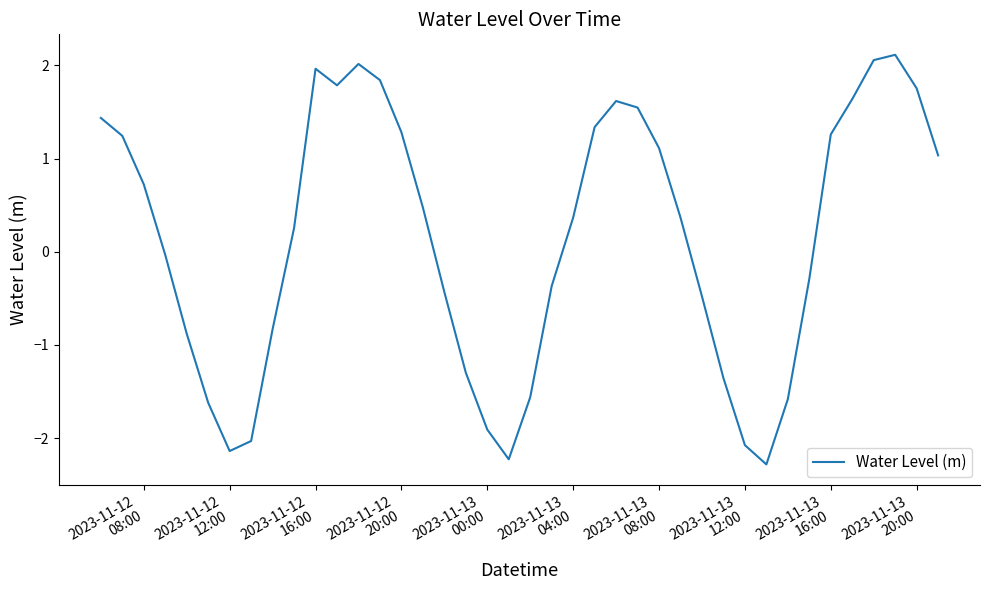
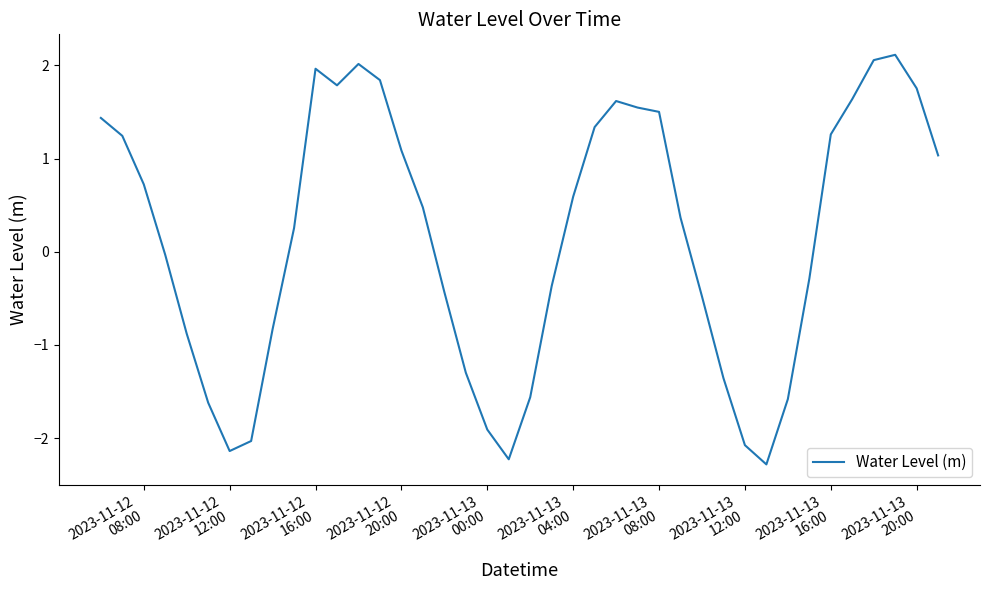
  {
    "2023-11-12 08:00": 0.7,
    "2023-11-12 12:00": -2.1,
    "2023-11-12 16:00": 2.0,
-   "2023-11-12 20:00": 1.3,
+   "2023-11-12 20:00": 1.1,
    "2023-11-13 00:00": -1.9,
-   "2023-11-13 04:00": 0.4,
-   "2023-11-13 08:00": 1.1,
+   "2023-11-13 04:00": 0.6,
+   "2023-11-13 08:00": 1.5,
    "2023-11-13 12:00": -2.1,
    "2023-11-13 16:00": 1.3,
    "2023-11-13 20:00": 1.8
  }
